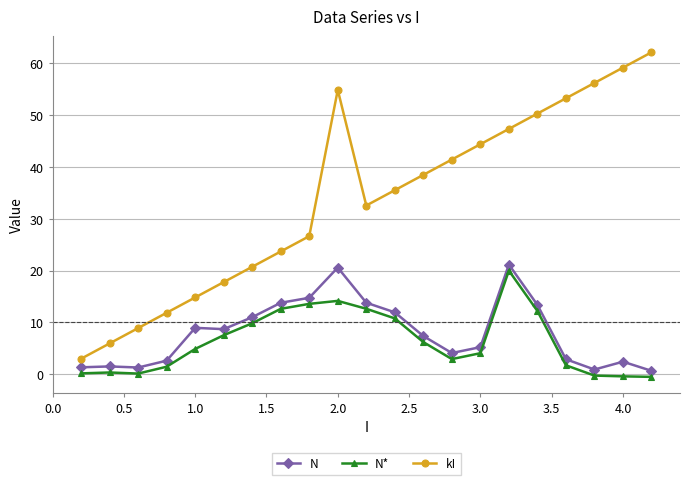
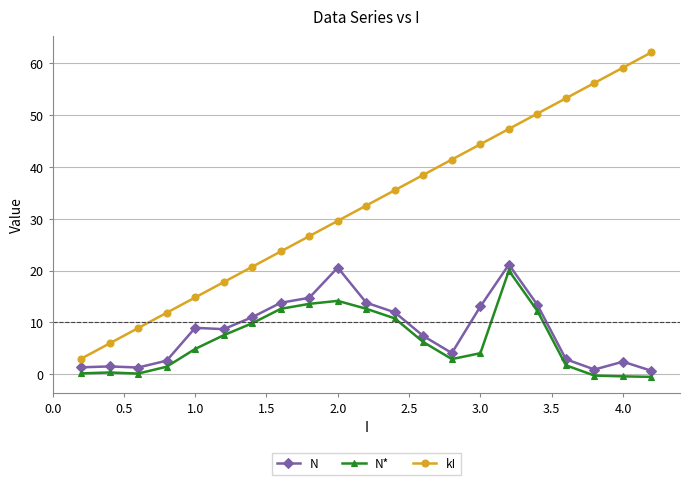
  {
    "N": {
      "1.0": 9,
      "2.0": 21,
-     "3.0": 5,
+     "3.0": 13,
      "4.0": 2
    },
    "N*": {
      "1.0": 5,
      "2.0": 14,
      "3.0": 4,
      "4.0": 0
    },
    "kI": {
      "1.0": 15,
-     "2.0": 55,
+     "2.0": 30,
      "3.0": 44,
      "4.0": 59
    }
  }
